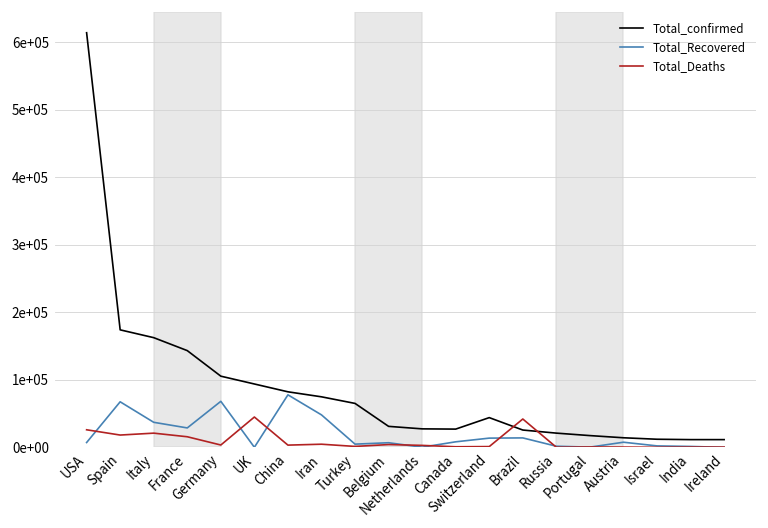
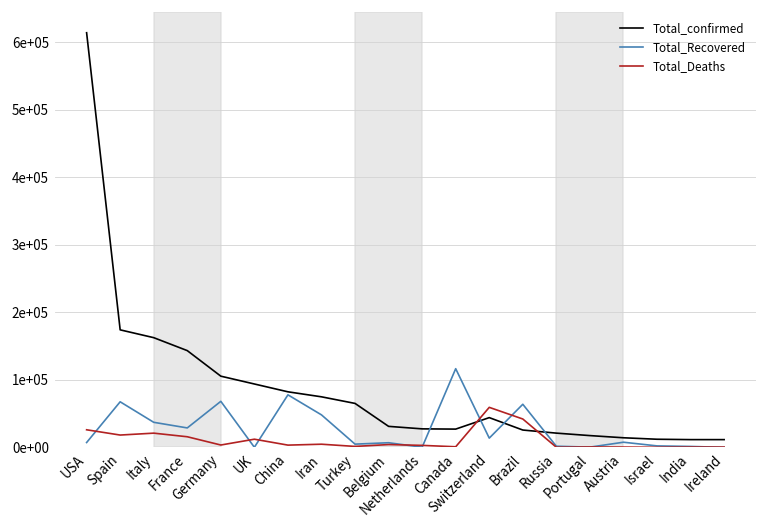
  {
    "Total_confirmed": {
      "USA": 610000,
      "Spain": 170000,
      "Italy": 160000,
      "France": 140000,
      "Germany": 110000,
      "UK": 90000,
      "Iran": 70000,
      "Turkey": 70000,
      "Belgium": 30000,
      "Netherlands": 30000,
      "Canada": 30000,
      "Switzerland": 40000,
      "Brazil": 30000,
      "Russia": 20000,
      "Portugal": 20000,
      "Austria": 10000,
      "Israel": 10000,
      "India": 10000,
      "Ireland": 10000
    },
    "Total_Recovered": {
      "USA": 10000,
      "Spain": 70000,
      "Italy": 40000,
      "France": 30000,
      "Germany": 70000,
      "UK": 0,
      "Iran": 50000,
-     "Canada": 10000,
+     "Canada": 120000,
      "Switzerland": 10000,
-     "Brazil": 10000,
+     "Brazil": 60000,
      "Austria": 10000
    },
    "Total_Deaths": {
      "USA": 30000,
      "Spain": 20000,
      "Italy": 20000,
      "France": 20000,
      "Germany": 0,
-     "UK": 40000,
+     "UK": 10000,
      "China": 0,
      "Iran": 0,
      "Canada": 0,
-     "Switzerland": 0,
+     "Switzerland": 60000,
      "Brazil": 40000,
      "Austria": 0
    }
  }
